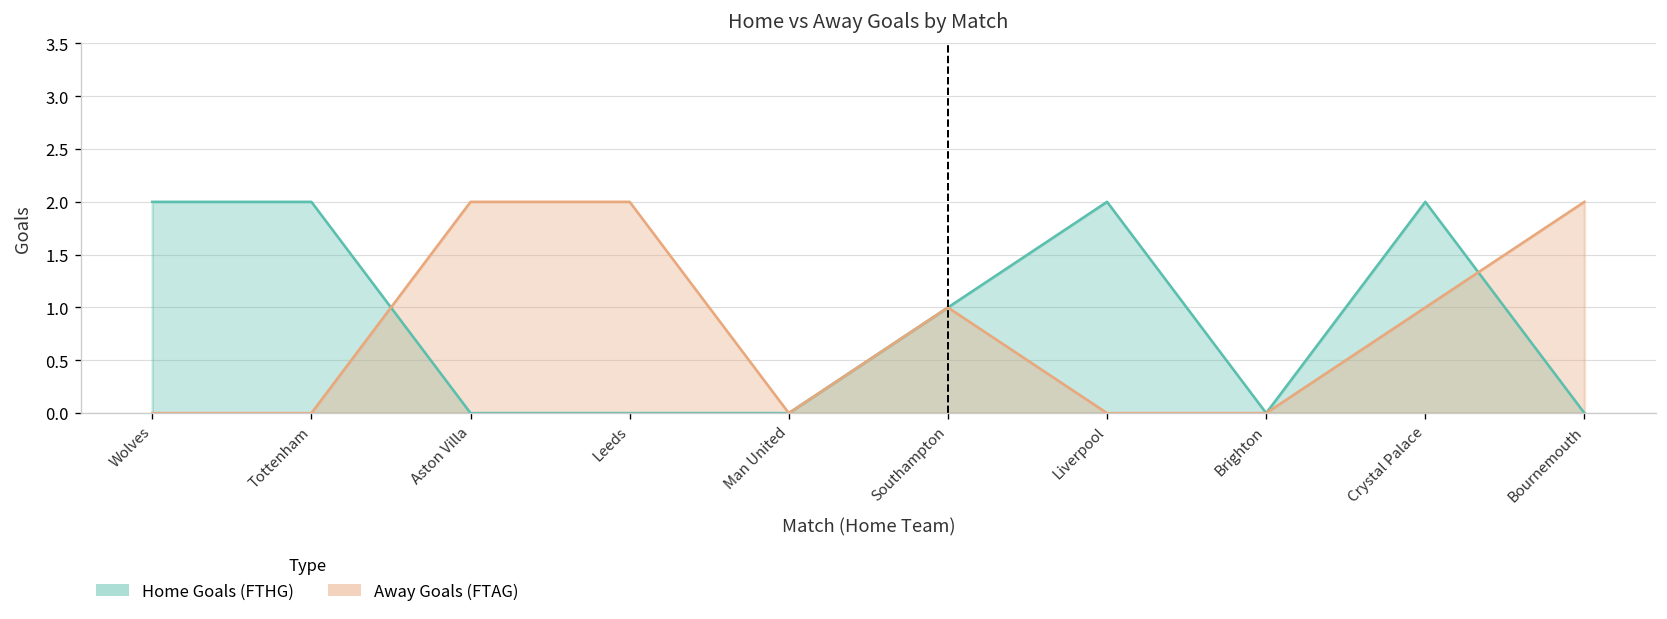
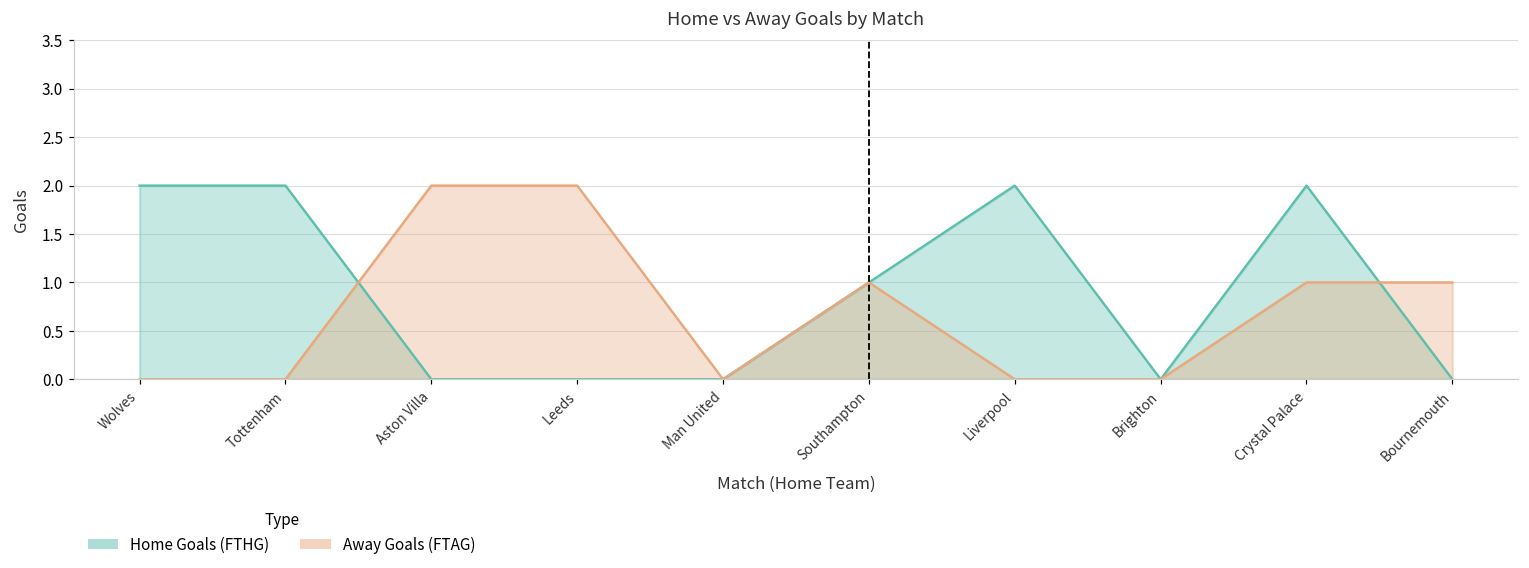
  {
    "Home Goals (FTHG)": {
      "Wolves": 2,
      "Tottenham": 2,
      "Aston Villa": 0,
      "Leeds": 0,
      "Liverpool": 2,
      "Crystal Palace": 2,
      "Bournemouth": 0
    },
    "Away Goals (FTAG)": {
      "Wolves": 0,
      "Tottenham": 0,
      "Aston Villa": 2,
      "Leeds": 2,
      "Liverpool": 0,
      "Crystal Palace": 1,
-     "Bournemouth": 2
+     "Bournemouth": 1
    }
  }
